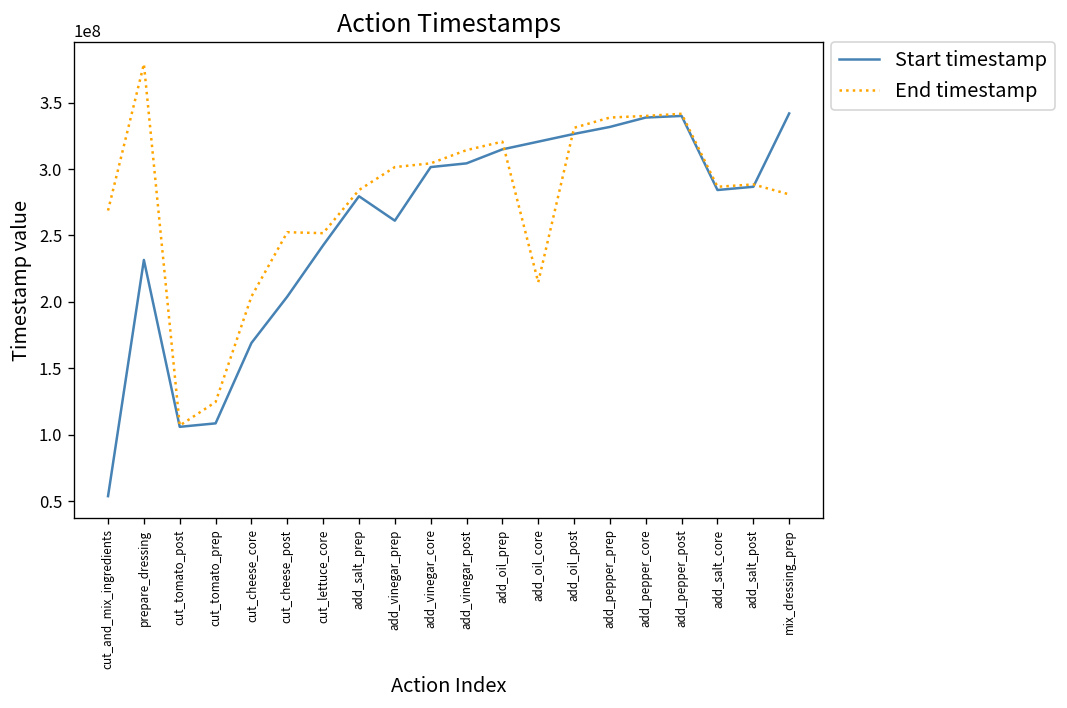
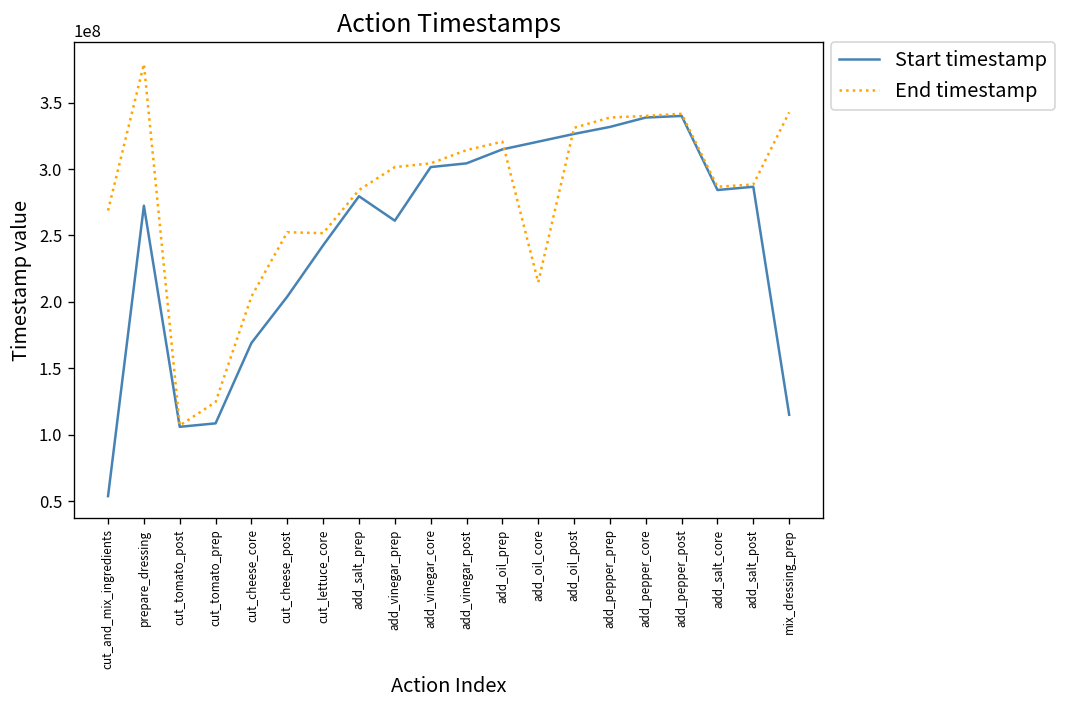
  {
    "Start timestamp": {
      "cut_and_mix_ingredients": 54000000,
-     "prepare_dressing": 232000000,
+     "prepare_dressing": 272000000,
      "cut_tomato_prep": 109000000,
      "cut_cheese_core": 169000000,
      "cut_cheese_post": 204000000,
      "cut_lettuce_core": 243000000,
      "add_salt_prep": 280000000,
      "add_vinegar_prep": 261000000,
      "add_vinegar_core": 302000000,
      "add_vinegar_post": 304000000,
      "add_oil_prep": 315000000,
      "add_oil_core": 321000000,
      "add_oil_post": 326000000,
      "add_pepper_prep": 332000000,
      "add_salt_core": 284000000,
-     "mix_dressing_prep": 342000000
+     "mix_dressing_prep": 115000000
    },
    "End timestamp": {
      "cut_and_mix_ingredients": 269000000,
      "prepare_dressing": 379000000,
      "cut_tomato_prep": 125000000,
      "cut_cheese_core": 204000000,
      "cut_cheese_post": 252000000,
      "cut_lettuce_core": 252000000,
      "add_salt_prep": 284000000,
      "add_vinegar_prep": 302000000,
      "add_vinegar_core": 304000000,
      "add_vinegar_post": 314000000,
      "add_oil_prep": 321000000,
      "add_oil_core": 215000000,
      "add_oil_post": 331000000,
      "add_pepper_prep": 339000000,
      "add_salt_core": 287000000,
-     "mix_dressing_prep": 281000000
+     "mix_dressing_prep": 343000000
    }
  }
